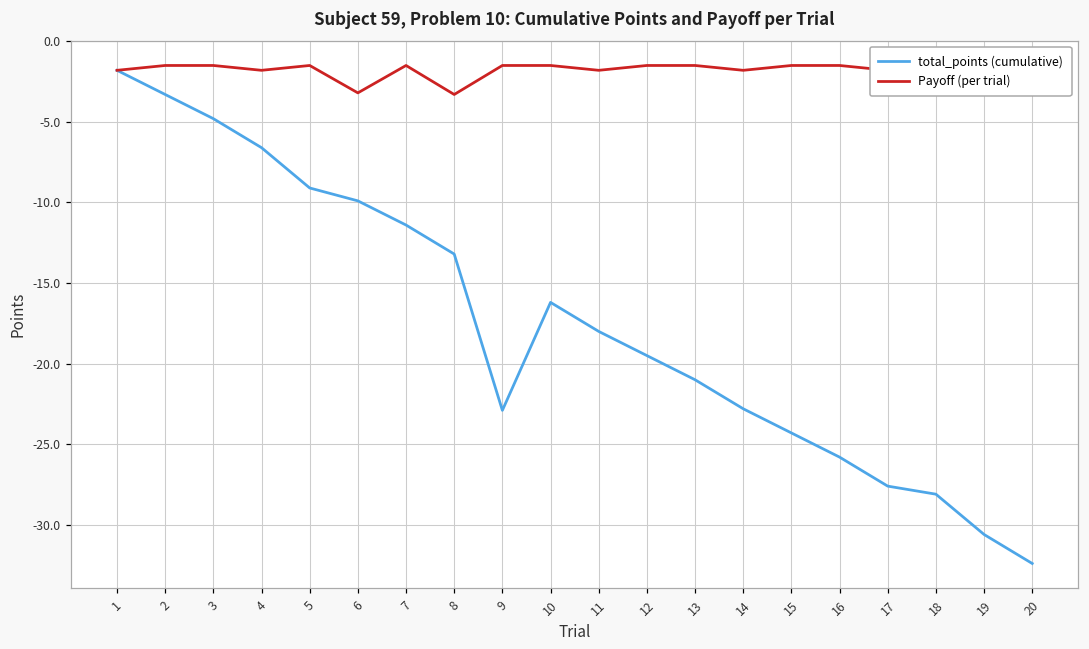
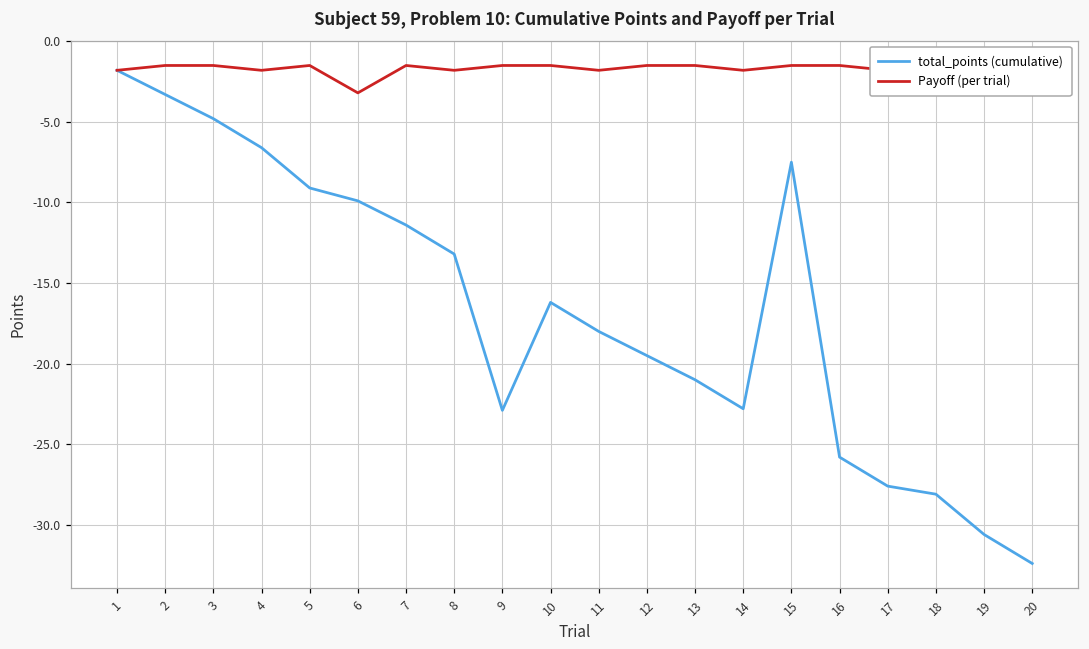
  {
    "total_points (cumulative)": {
      "2": -3.3,
      "3": -4.8,
      "4": -6.6,
      "5": -9.1,
      "6": -9.9,
      "7": -11.4,
      "8": -13.2,
      "9": -22.9,
      "10": -16.2,
      "11": -18.0,
      "12": -19.5,
      "13": -21.0,
      "14": -22.8,
-     "15": -24.3,
+     "15": -7.5,
      "16": -25.8,
      "17": -27.6,
      "18": -28.1,
      "19": -30.6,
      "20": -32.4
    },
    "Payoff (per trial)": {
      "2": -1.5,
      "3": -1.5,
      "4": -1.8,
      "5": -1.5,
      "6": -3.2,
      "7": -1.5,
-     "8": -3.3,
+     "8": -1.8,
      "9": -1.5,
      "10": -1.5,
      "11": -1.8,
      "12": -1.5,
      "13": -1.5,
      "14": -1.8,
      "15": -1.5,
      "16": -1.5,
      "20": -3.3
    }
  }
